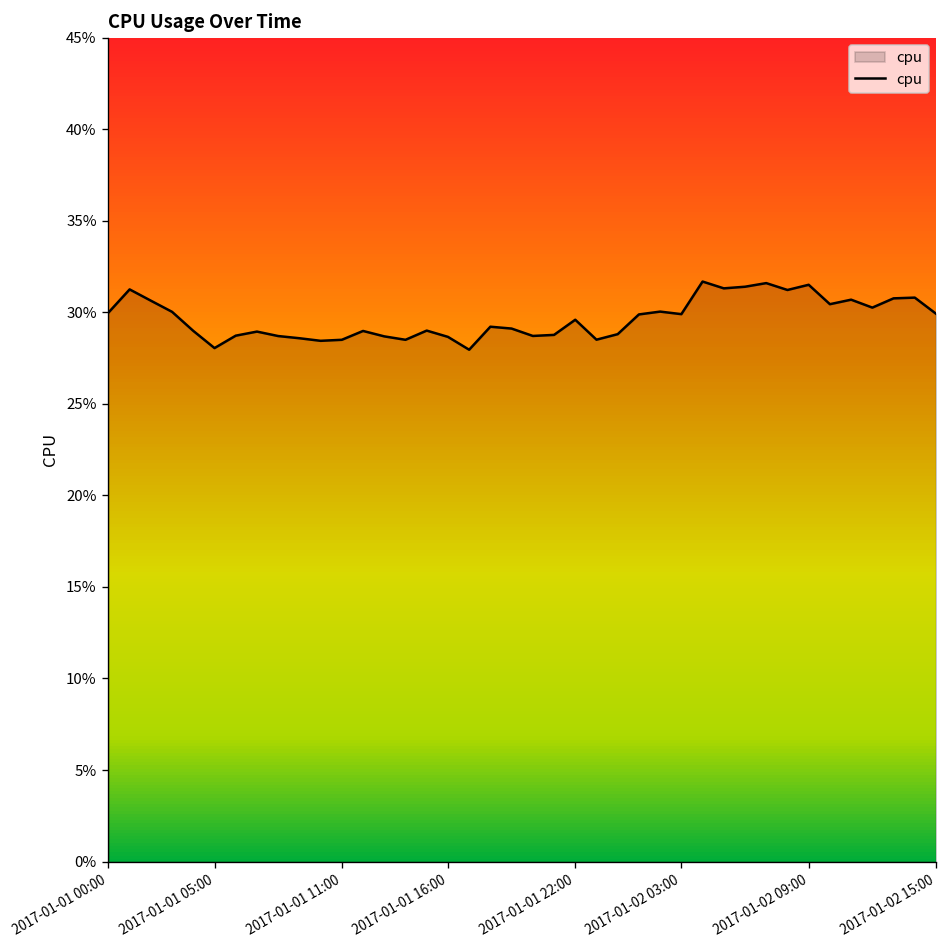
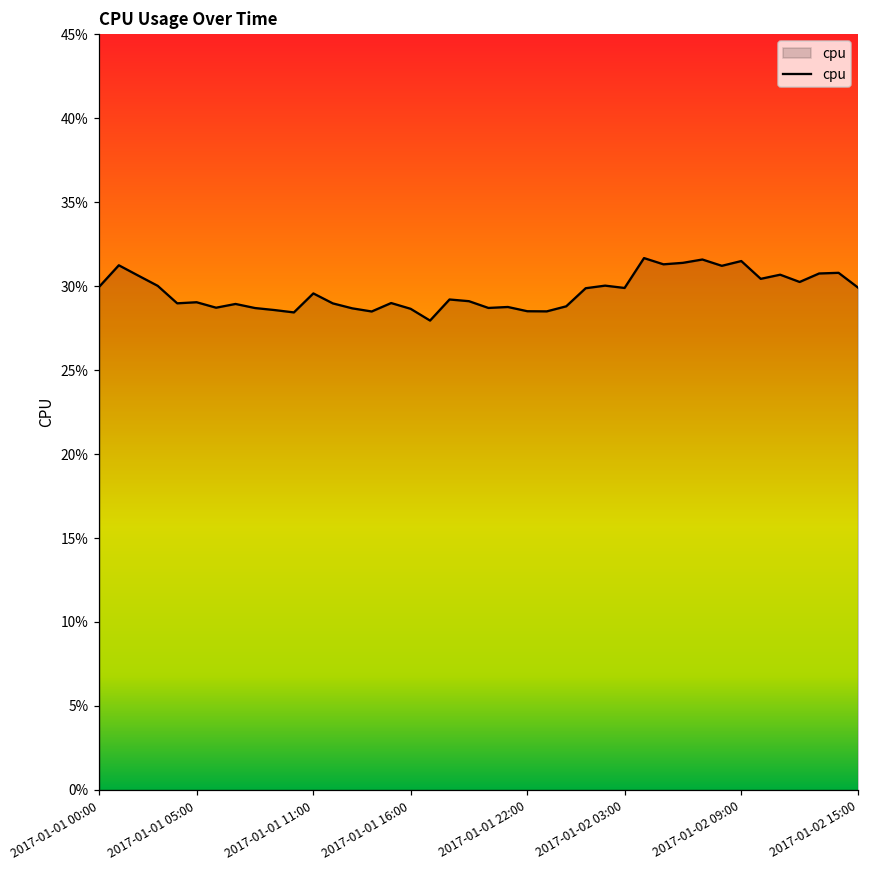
  {
    "2017-01-01 00:00": "30.0%",
-   "2017-01-01 05:00": "28.0%",
-   "2017-01-01 11:00": "28.5%",
+   "2017-01-01 05:00": "29.0%",
+   "2017-01-01 11:00": "29.6%",
    "2017-01-01 16:00": "28.7%",
-   "2017-01-01 22:00": "29.6%",
+   "2017-01-01 22:00": "28.5%",
    "2017-01-02 03:00": "29.9%",
    "2017-01-02 09:00": "31.5%",
    "2017-01-02 15:00": "29.9%"
  }
